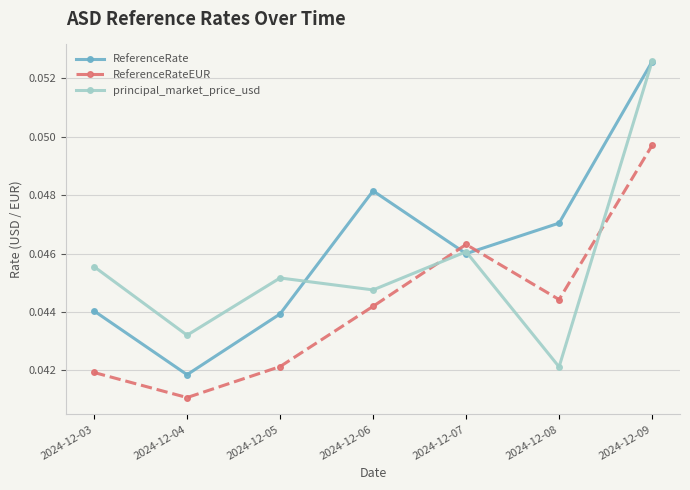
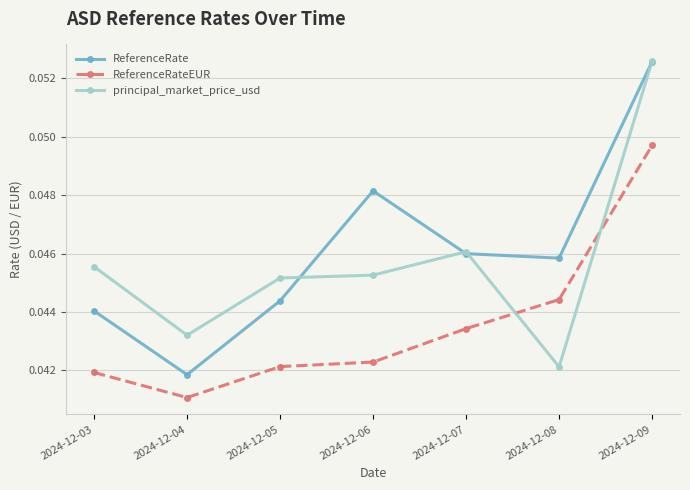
  {
    "ReferenceRate": {
      "2024-12-03": 0.0440,
      "2024-12-04": 0.0418,
-     "2024-12-05": 0.0439,
+     "2024-12-05": 0.0444,
      "2024-12-06": 0.0481,
-     "2024-12-08": 0.0470
+     "2024-12-08": 0.0458
    },
    "ReferenceRateEUR": {
      "2024-12-03": 0.0419,
      "2024-12-04": 0.0411,
      "2024-12-05": 0.0421,
-     "2024-12-06": 0.0442,
-     "2024-12-07": 0.0463,
+     "2024-12-06": 0.0423,
+     "2024-12-07": 0.0434,
      "2024-12-08": 0.0444,
      "2024-12-09": 0.0497
    },
    "principal_market_price_usd": {
      "2024-12-03": 0.0455,
      "2024-12-04": 0.0432,
      "2024-12-05": 0.0452,
-     "2024-12-06": 0.0448,
+     "2024-12-06": 0.0453,
      "2024-12-08": 0.0421
    }
  }
